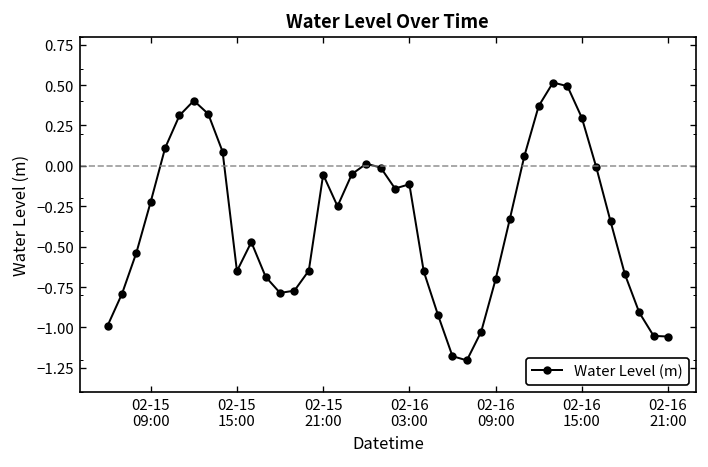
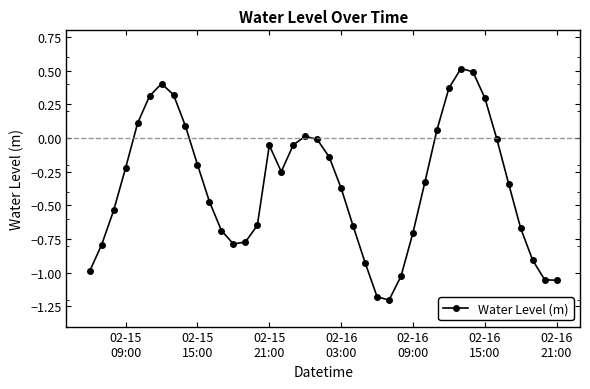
  {
    "02-15 09:00": -0.22,
-   "02-15 15:00": -0.65,
+   "02-15 15:00": -0.20,
    "02-15 21:00": -0.05,
-   "02-16 03:00": -0.11,
+   "02-16 03:00": -0.37,
    "02-16 09:00": -0.70,
    "02-16 15:00": 0.30,
    "02-16 21:00": -1.06
  }
